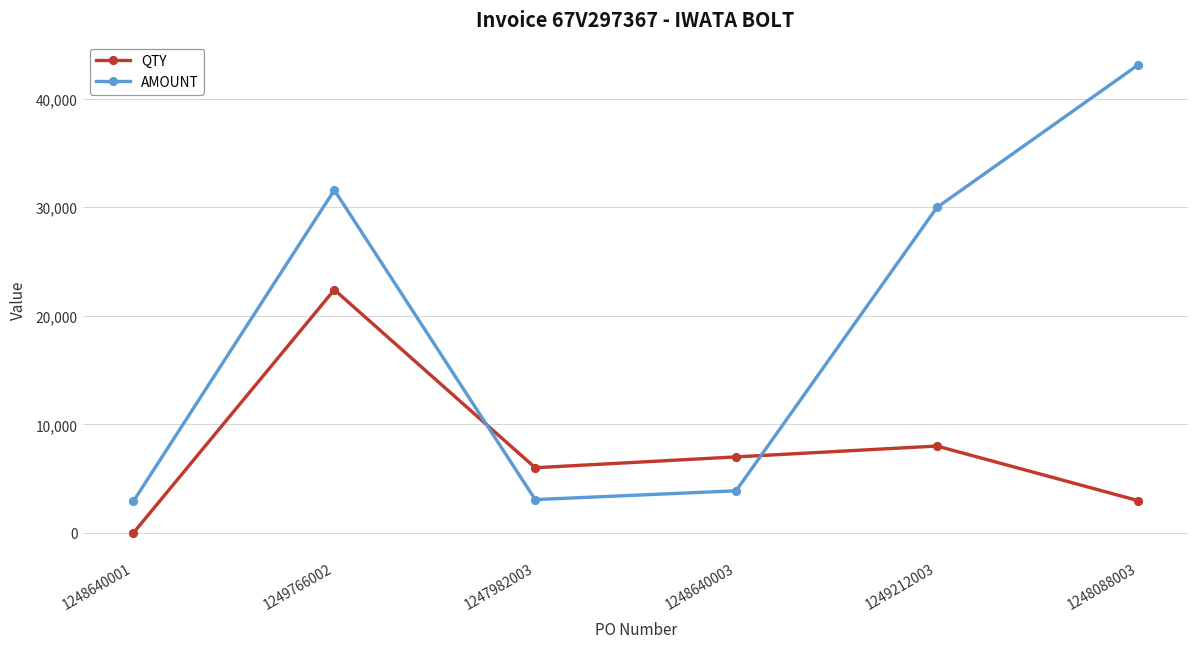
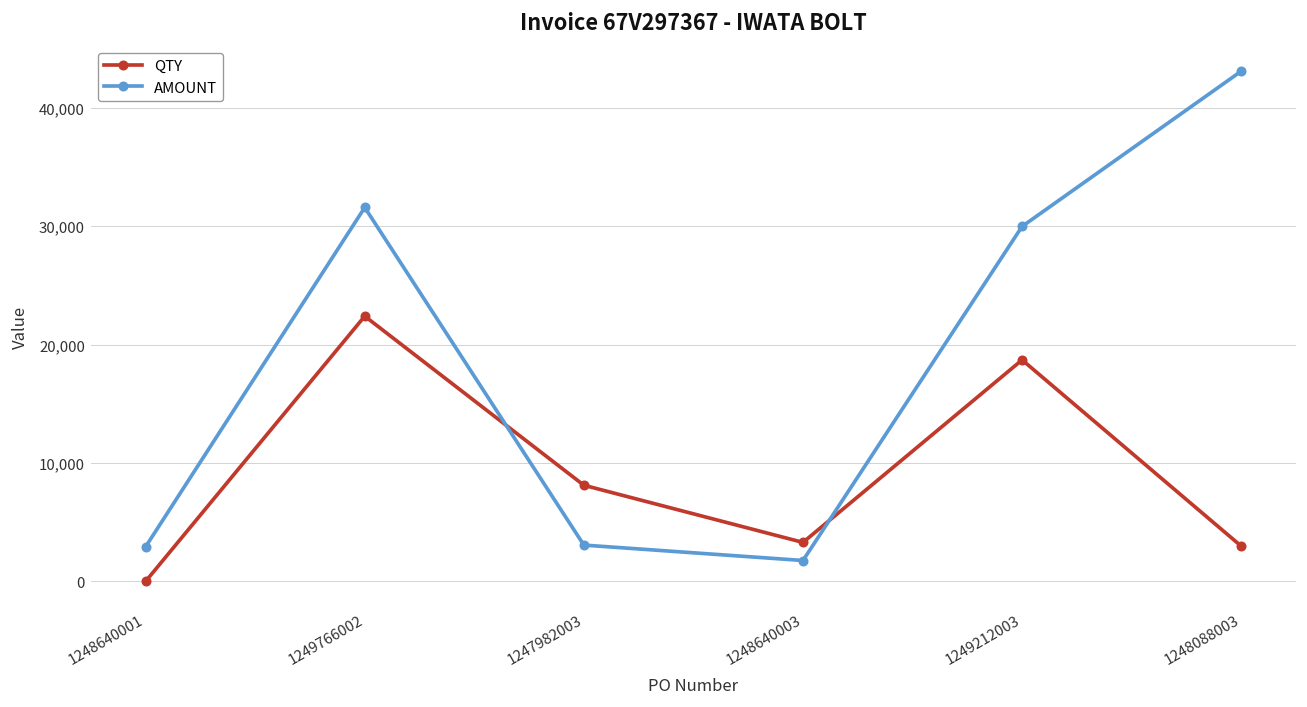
  {
    "QTY": {
      "1248640001": "0",
      "1249766002": "22,000",
-     "1247982003": "6,000",
-     "1248640003": "7,000",
-     "1249212003": "8,000",
+     "1247982003": "8,000",
+     "1248640003": "3,000",
+     "1249212003": "19,000",
      "1248088003": "3,000"
    },
    "AMOUNT": {
      "1248640001": "3,000",
      "1249766002": "32,000",
      "1247982003": "3,000",
-     "1248640003": "4,000",
+     "1248640003": "2,000",
      "1249212003": "30,000",
      "1248088003": "43,000"
    }
  }
